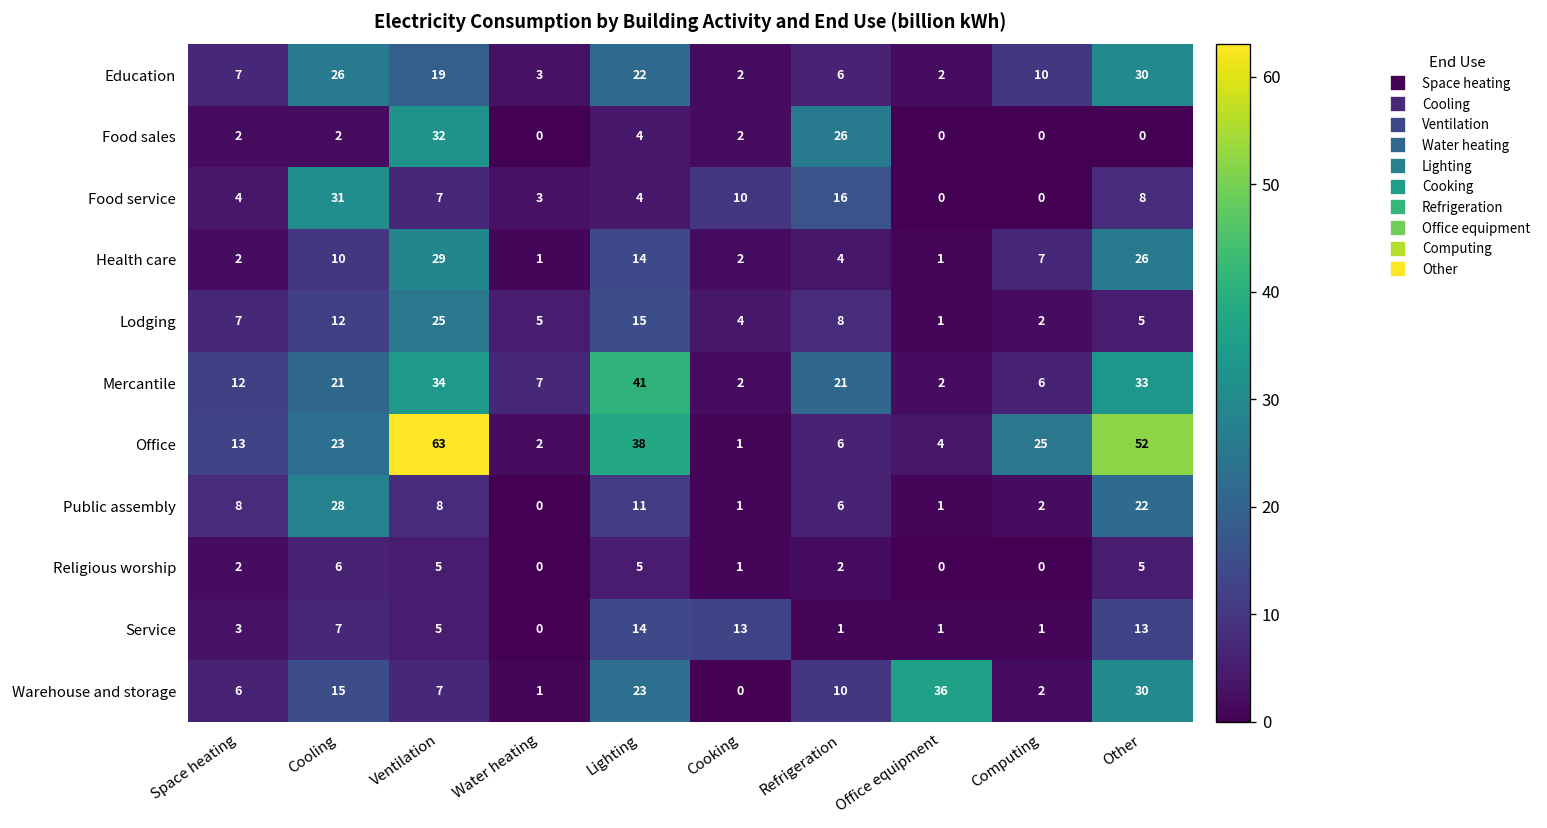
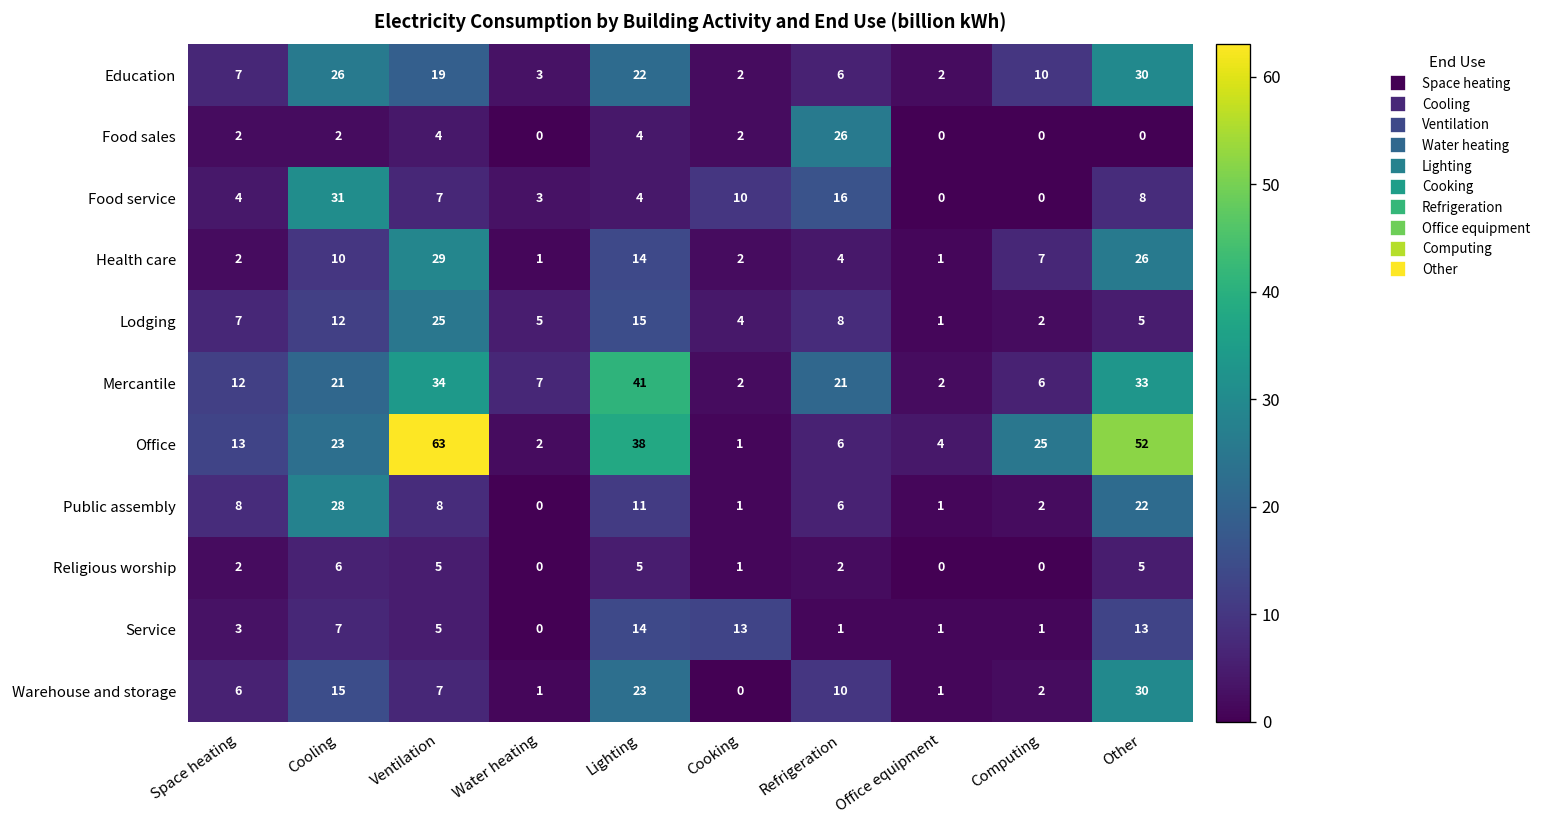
  {
    "Education": {
      "Space heating": 7,
      "Cooling": 26,
      "Ventilation": 19,
      "Water heating": 3,
      "Lighting": 22,
      "Cooking": 2,
      "Refrigeration": 6,
      "Office equipment": 2,
      "Computing": 10,
      "Other": 30
    },
    "Food sales": {
      "Space heating": 2,
      "Cooling": 2,
-     "Ventilation": 32,
+     "Ventilation": 4,
      "Water heating": 0,
      "Lighting": 4,
      "Cooking": 2,
      "Refrigeration": 26,
      "Office equipment": 0,
      "Computing": 0,
      "Other": 0
    },
    "Food service": {
      "Space heating": 4,
      "Cooling": 31,
      "Ventilation": 7,
      "Water heating": 3,
      "Lighting": 4,
      "Cooking": 10,
      "Refrigeration": 16,
      "Office equipment": 0,
      "Computing": 0,
      "Other": 8
    },
    "Health care": {
      "Space heating": 2,
      "Cooling": 10,
      "Ventilation": 29,
      "Water heating": 1,
      "Lighting": 14,
      "Cooking": 2,
      "Refrigeration": 4,
      "Office equipment": 1,
      "Computing": 7,
      "Other": 26
    },
    "Lodging": {
      "Space heating": 7,
      "Cooling": 12,
      "Ventilation": 25,
      "Water heating": 5,
      "Lighting": 15,
      "Cooking": 4,
      "Refrigeration": 8,
      "Office equipment": 1,
      "Computing": 2,
      "Other": 5
    },
    "Mercantile": {
      "Space heating": 12,
      "Cooling": 21,
      "Ventilation": 34,
      "Water heating": 7,
      "Lighting": 41,
      "Cooking": 2,
      "Refrigeration": 21,
      "Office equipment": 2,
      "Computing": 6,
      "Other": 33
    },
    "Office": {
      "Space heating": 13,
      "Cooling": 23,
      "Ventilation": 63,
      "Water heating": 2,
      "Lighting": 38,
      "Cooking": 1,
      "Refrigeration": 6,
      "Office equipment": 4,
      "Computing": 25,
      "Other": 52
    },
    "Public assembly": {
      "Space heating": 8,
      "Cooling": 28,
      "Ventilation": 8,
      "Water heating": 0,
      "Lighting": 11,
      "Cooking": 1,
      "Refrigeration": 6,
      "Office equipment": 1,
      "Computing": 2,
      "Other": 22
    },
    "Religious worship": {
      "Space heating": 2,
      "Cooling": 6,
      "Ventilation": 5,
      "Water heating": 0,
      "Lighting": 5,
      "Cooking": 1,
      "Refrigeration": 2,
      "Office equipment": 0,
      "Computing": 0,
      "Other": 5
    },
    "Service": {
      "Space heating": 3,
      "Cooling": 7,
      "Ventilation": 5,
      "Water heating": 0,
      "Lighting": 14,
      "Cooking": 13,
      "Refrigeration": 1,
      "Office equipment": 1,
      "Computing": 1,
      "Other": 13
    },
    "Warehouse and storage": {
      "Space heating": 6,
      "Cooling": 15,
      "Ventilation": 7,
      "Water heating": 1,
      "Lighting": 23,
      "Cooking": 0,
      "Refrigeration": 10,
-     "Office equipment": 36,
+     "Office equipment": 1,
      "Computing": 2,
      "Other": 30
    }
  }
